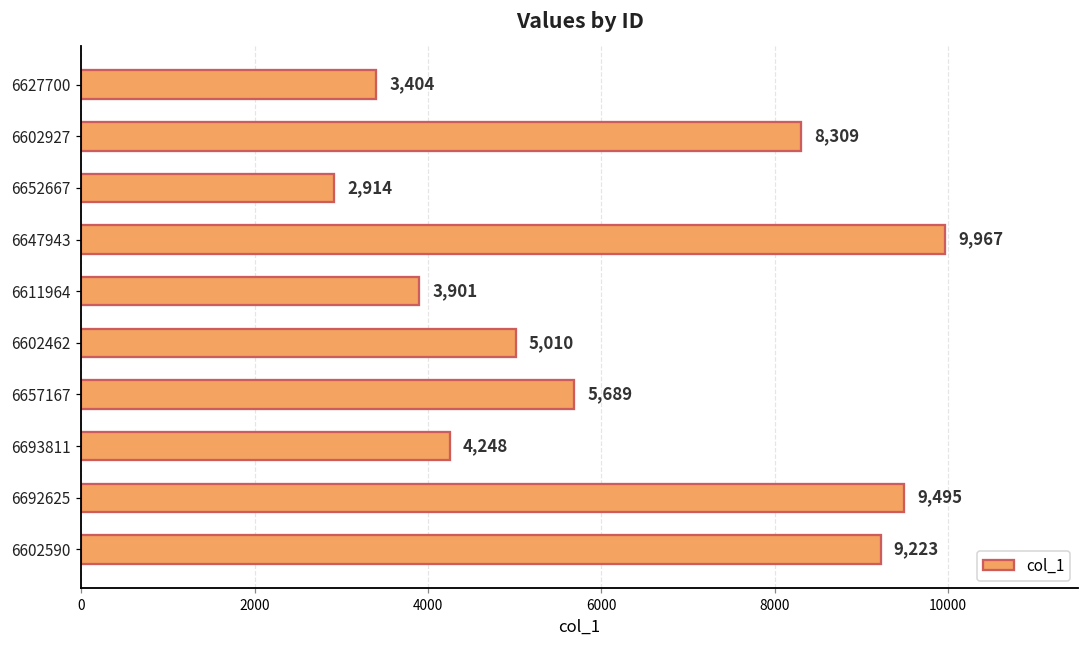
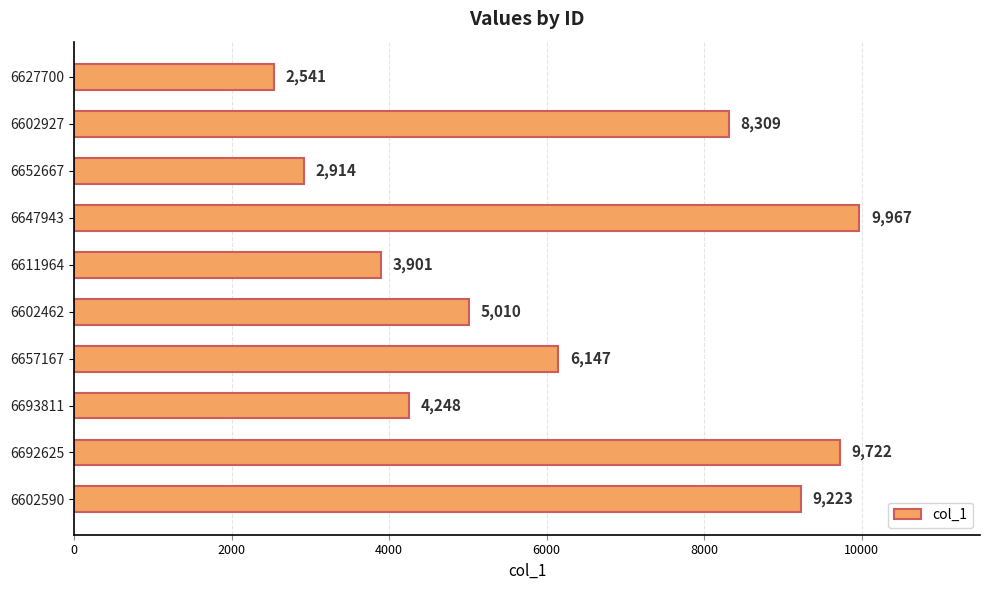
  {
-   "6627700": "3,404",
+   "6627700": "2,541",
    "6602927": "8,309",
    "6652667": "2,914",
    "6647943": "9,967",
    "6611964": "3,901",
    "6602462": "5,010",
-   "6657167": "5,689",
+   "6657167": "6,147",
    "6693811": "4,248",
-   "6692625": "9,495",
+   "6692625": "9,722",
    "6602590": "9,223"
  }
